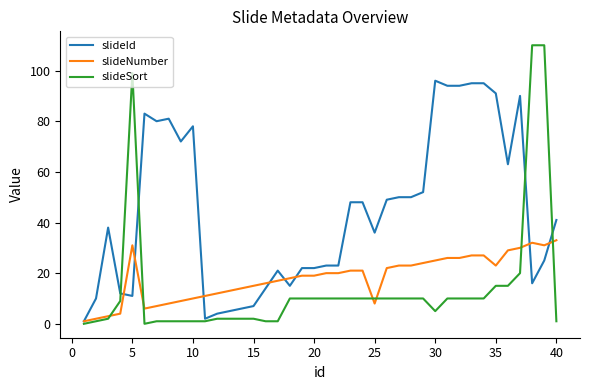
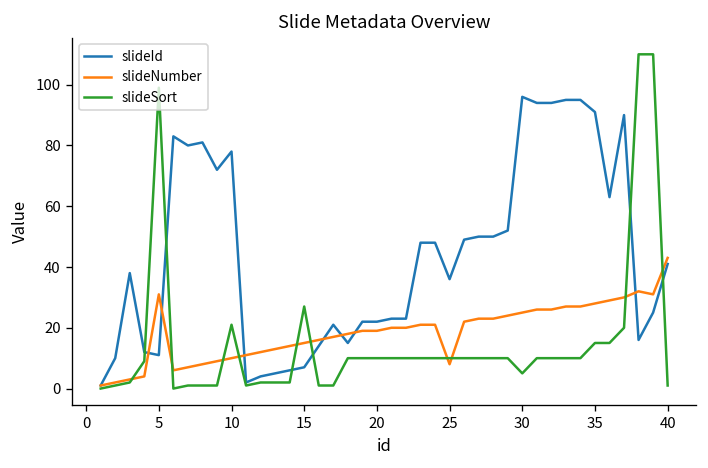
  {
    "slideId": {
      "5": 11,
      "10": 78,
      "15": 7,
      "20": 22,
      "25": 36,
      "30": 96,
      "35": 91,
      "40": 41
    },
    "slideNumber": {
      "5": 31,
      "10": 10,
      "15": 15,
      "20": 19,
      "25": 8,
      "30": 25,
-     "35": 23,
-     "40": 33
+     "35": 28,
+     "40": 43
    },
    "slideSort": {
-     "10": 1,
-     "15": 2,
+     "10": 21,
+     "15": 27,
      "20": 10,
      "25": 10,
      "30": 5,
      "35": 15,
      "40": 1
    }
  }
